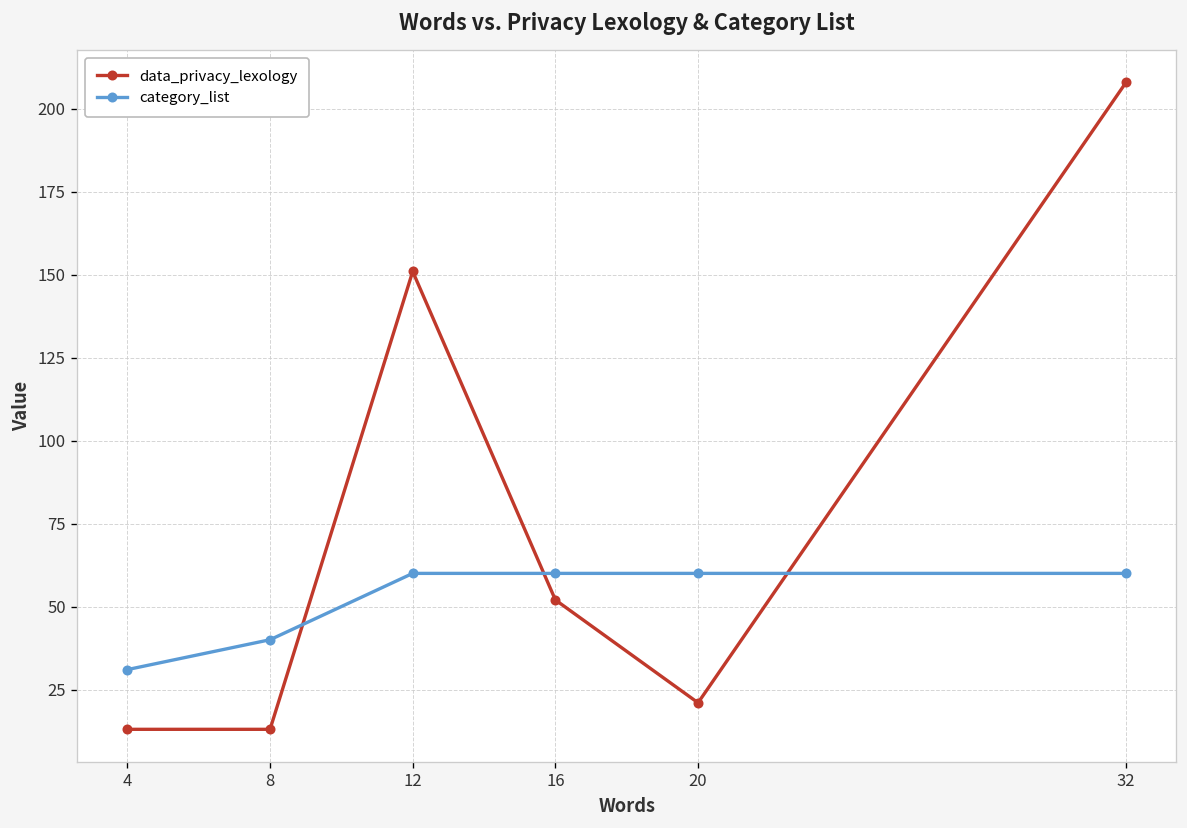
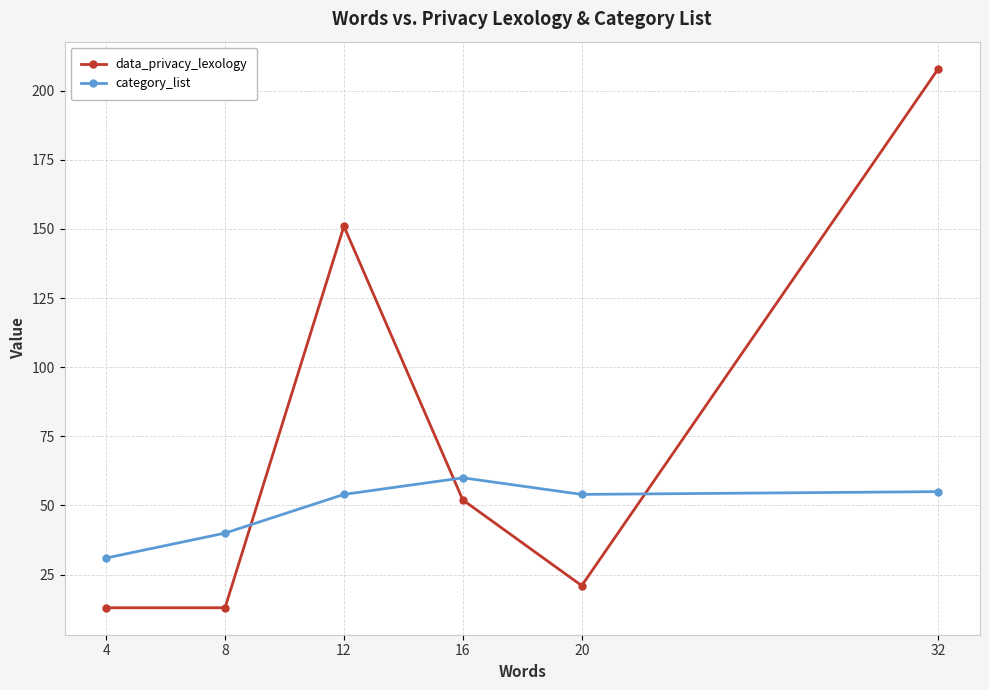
  {
    "data_privacy_lexology": {
      "4": 13,
      "8": 13,
      "12": 151,
      "16": 52,
      "20": 21,
      "32": 208
    },
    "category_list": {
      "4": 31,
      "8": 40,
-     "12": 60,
+     "12": 54,
      "16": 60,
-     "20": 60,
-     "32": 60
+     "20": 54,
+     "32": 55
    }
  }
